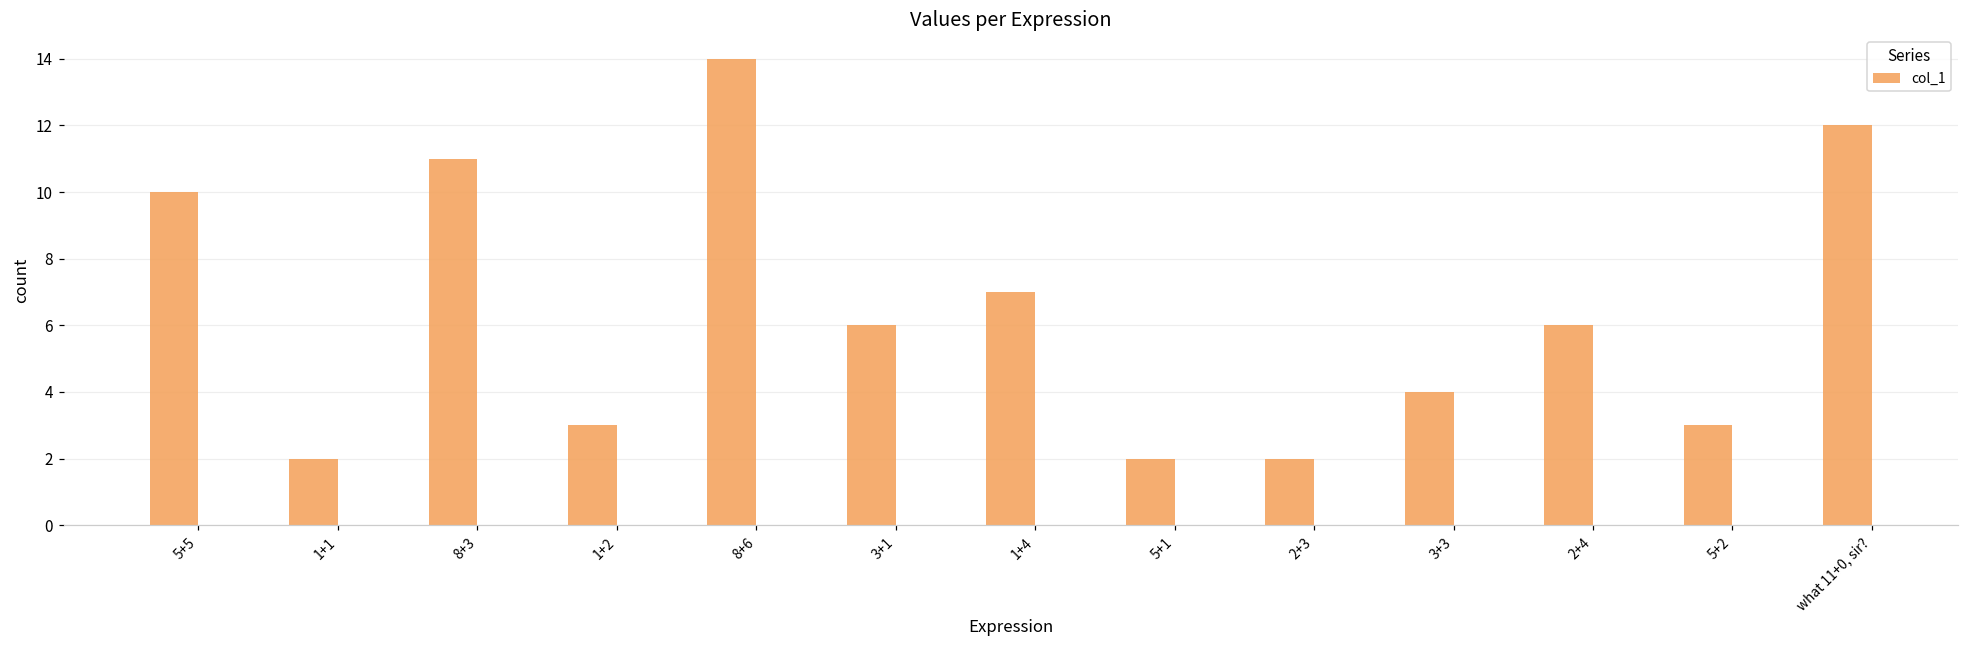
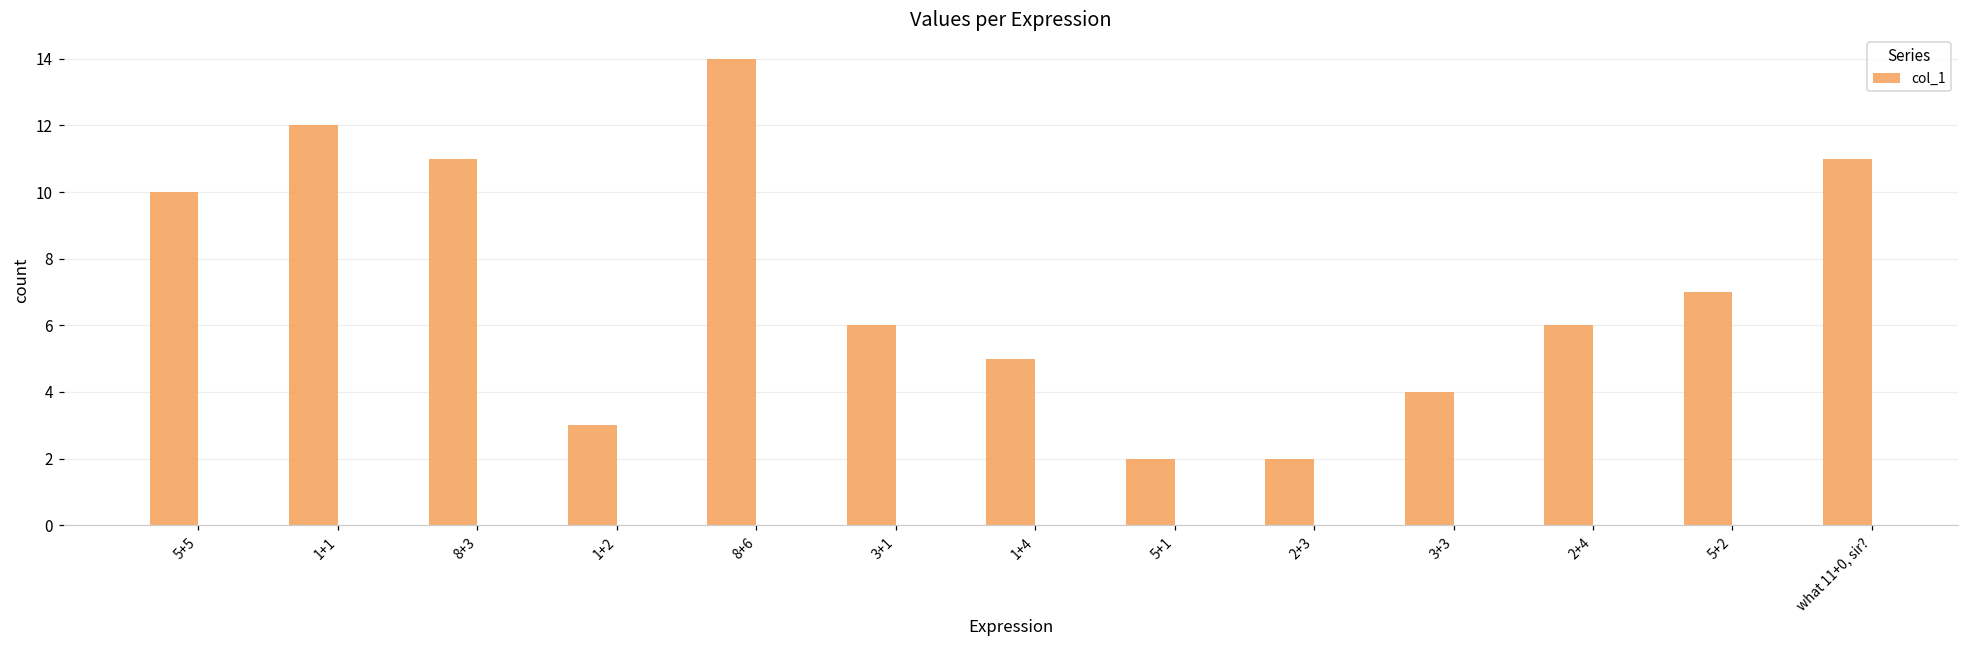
  {
    "5+5": 10,
-   "1+1": 2,
+   "1+1": 12,
    "8+3": 11,
    "1+2": 3,
    "8+6": 14,
    "3+1": 6,
-   "1+4": 7,
+   "1+4": 5,
    "5+1": 2,
    "2+3": 2,
    "3+3": 4,
    "2+4": 6,
-   "5+2": 3,
-   "what 11+0, sir?": 12
+   "5+2": 7,
+   "what 11+0, sir?": 11
  }
